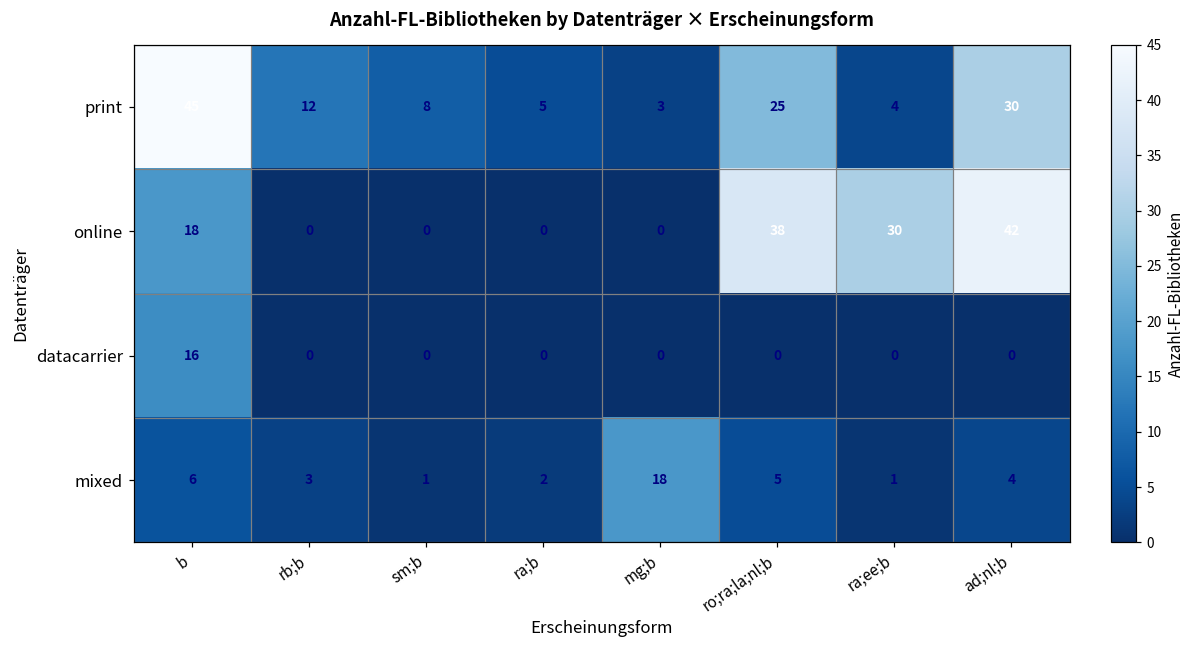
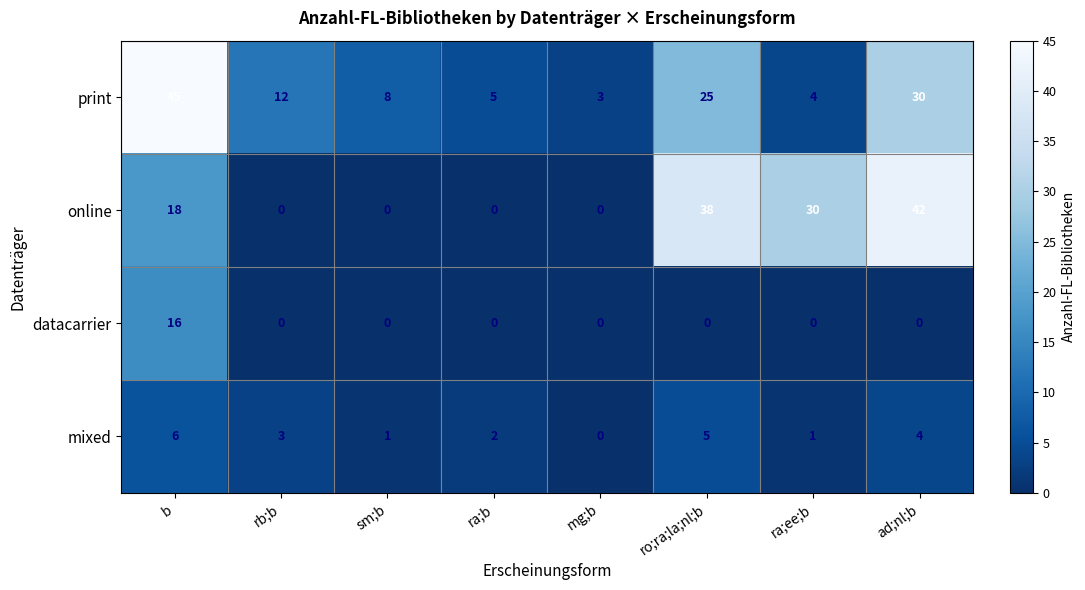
  {
    "print": {
      "rb;b": 12,
      "sm;b": 8,
      "ra;b": 5,
      "mg;b": 3,
      "ro;ra;la;nl;b": 25,
      "ra;ee;b": 4,
      "ad;nl;b": 30
    },
    "online": {
      "b": 18,
      "rb;b": 0,
      "sm;b": 0,
      "ra;b": 0,
      "mg;b": 0,
      "ra;ee;b": 30
    },
    "datacarrier": {
      "b": 16,
      "rb;b": 0,
      "sm;b": 0,
      "ra;b": 0,
      "mg;b": 0,
      "ro;ra;la;nl;b": 0,
      "ra;ee;b": 0,
      "ad;nl;b": 0
    },
    "mixed": {
      "b": 6,
      "rb;b": 3,
      "sm;b": 1,
      "ra;b": 2,
-     "mg;b": 18,
+     "mg;b": 0,
      "ro;ra;la;nl;b": 5,
      "ra;ee;b": 1,
      "ad;nl;b": 4
    }
  }
